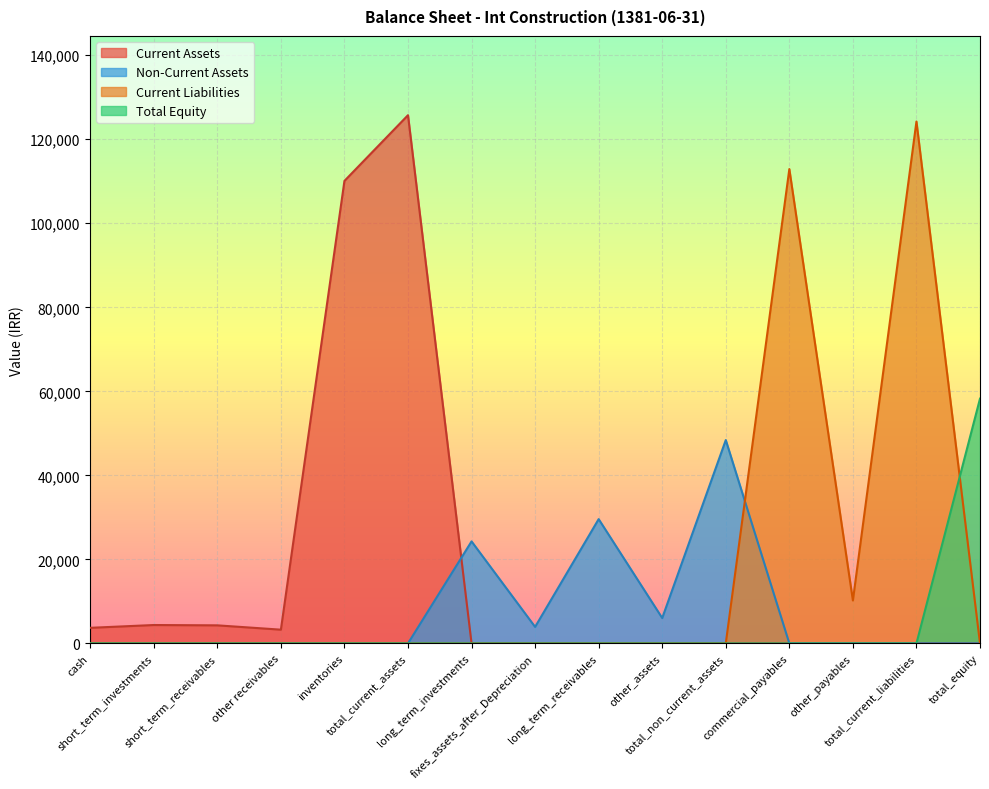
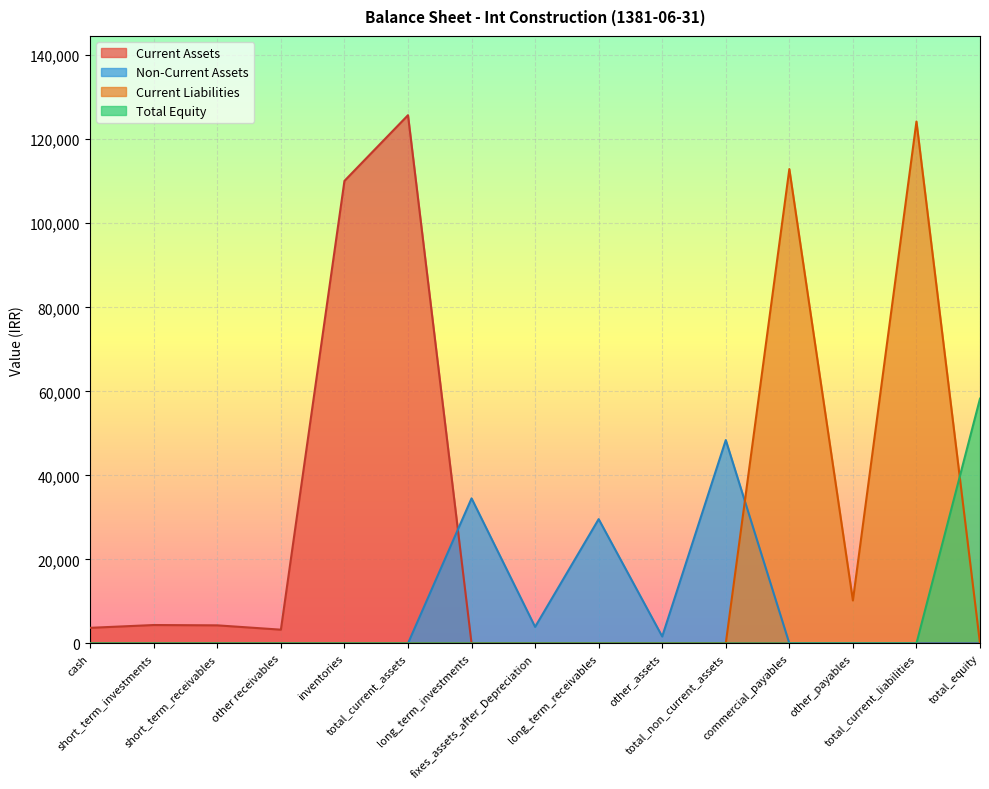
  {
    "Non-Current Assets": {
-     "long_term_investments": "24,000",
+     "long_term_investments": "35,000",
      "fixes_assets_after_Depreciation": "4,000",
      "long_term_receivables": "30,000",
-     "other_assets": "6,000",
+     "other_assets": "2,000",
      "total_non_current_assets": "48,000"
    },
    "Total Equity": {
      "total_equity": "58,000"
    }
  }
